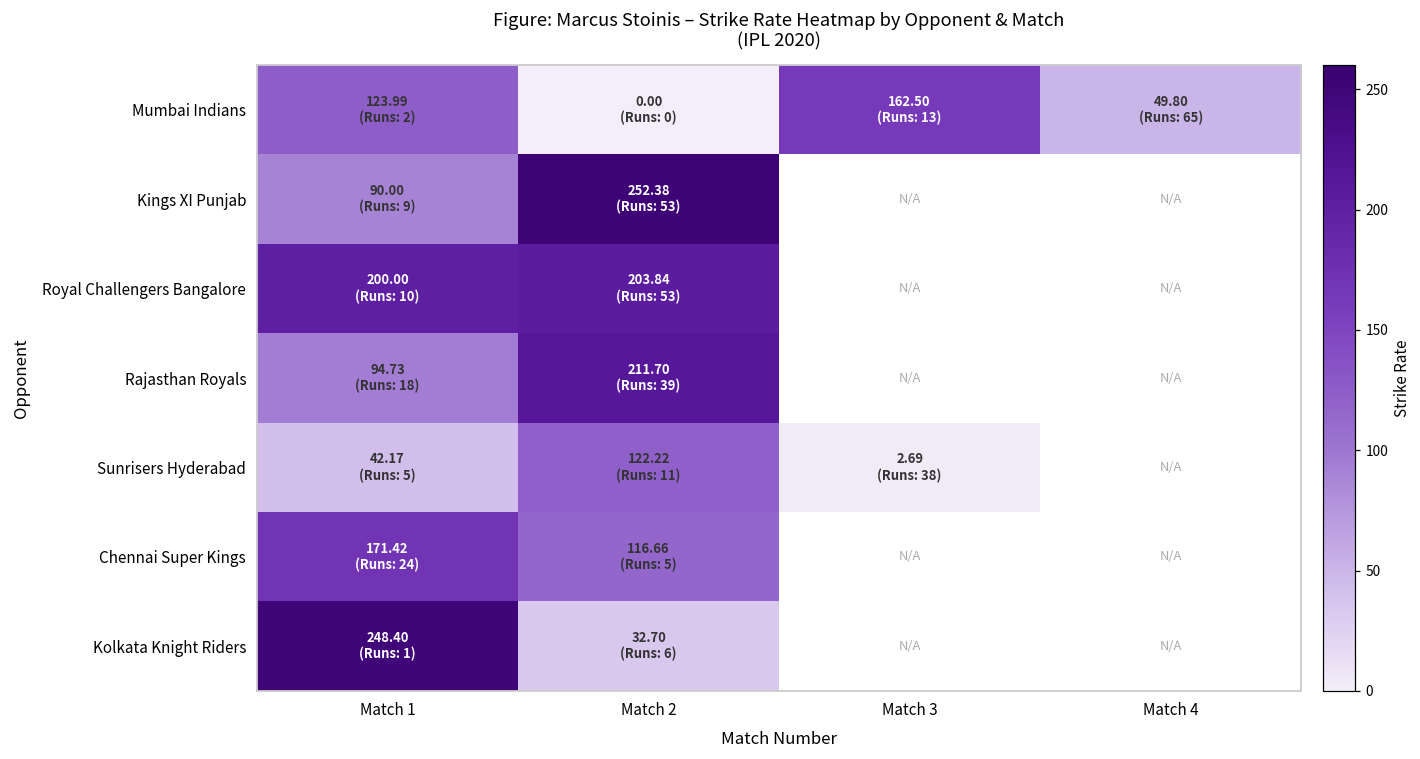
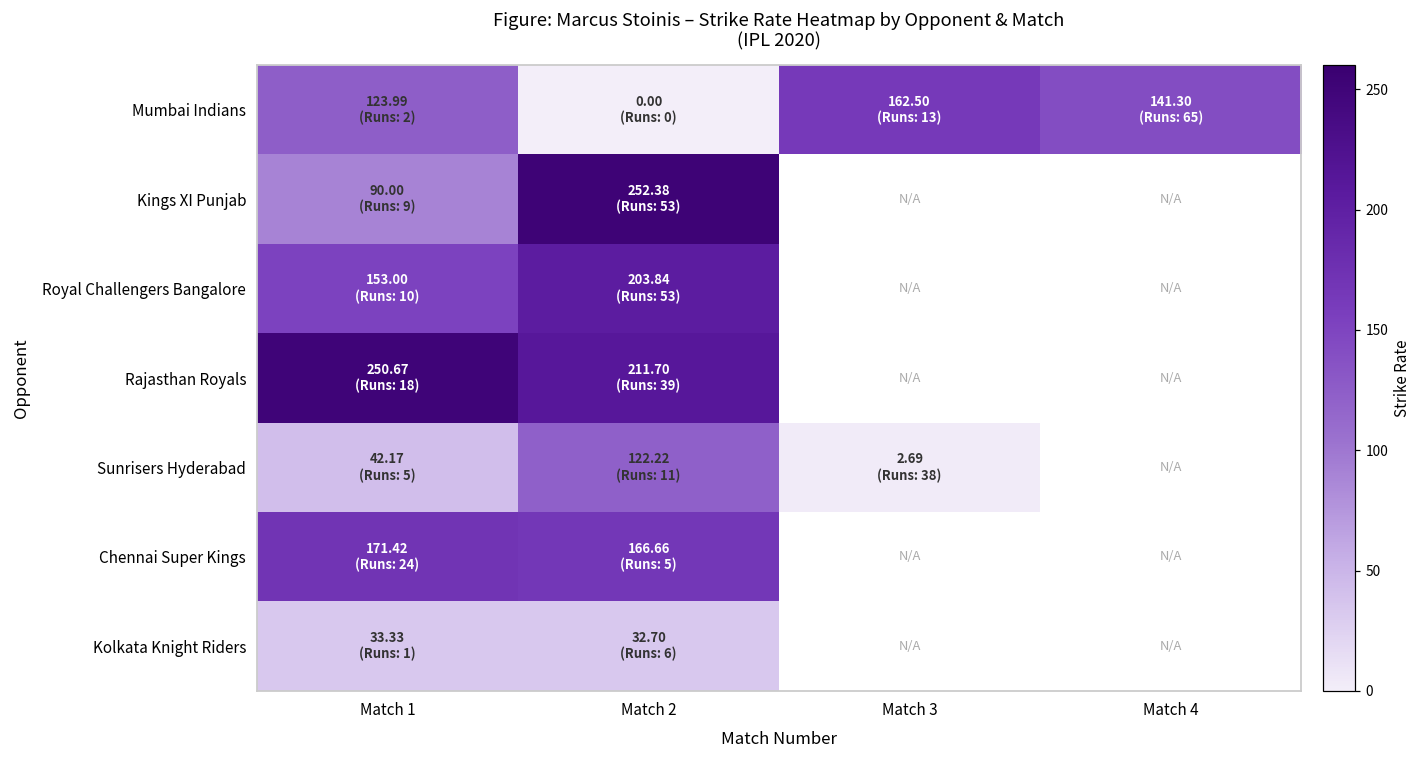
  {
    "Mumbai Indians": {
-     "Match 4": 49.80
+     "Match 4": 141.30
    },
    "Royal Challengers Bangalore": {
-     "Match 1": 200.00
+     "Match 1": 153.00
    },
    "Rajasthan Royals": {
-     "Match 1": 94.73
+     "Match 1": 250.67
    },
    "Chennai Super Kings": {
-     "Match 2": 116.66
+     "Match 2": 166.66
    },
    "Kolkata Knight Riders": {
-     "Match 1": 248.40
+     "Match 1": 33.33
    }
  }
